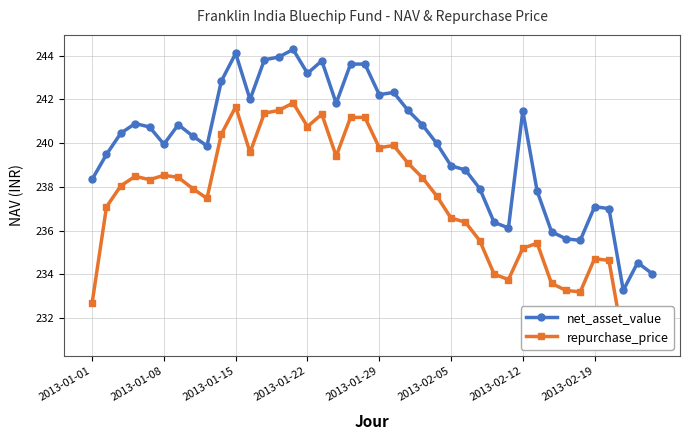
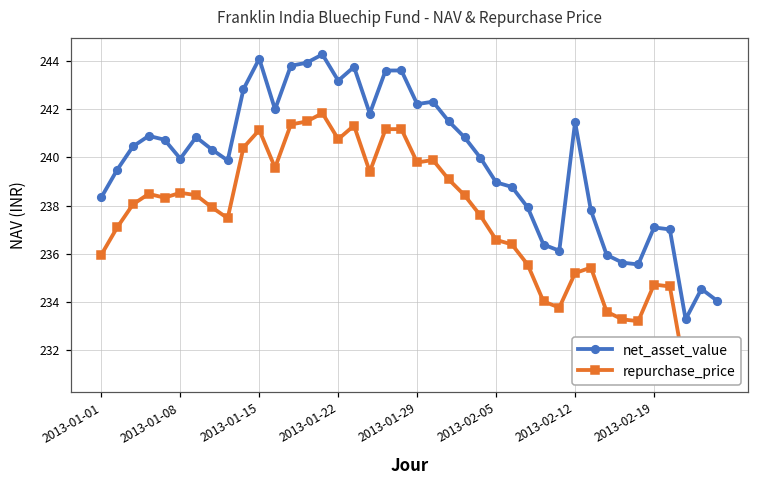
  {
    "net_asset_value": {
      "2013-01-01": 238.3,
      "2013-01-08": 240.0,
      "2013-01-15": 244.1,
      "2013-01-22": 243.2,
      "2013-01-29": 242.2,
      "2013-02-05": 239.0,
      "2013-02-12": 241.5,
      "2013-02-19": 237.1
    },
    "repurchase_price": {
-     "2013-01-01": 232.7,
+     "2013-01-01": 236.0,
      "2013-01-08": 238.5,
-     "2013-01-15": 241.7,
+     "2013-01-15": 241.1,
      "2013-01-22": 240.8,
      "2013-01-29": 239.8,
      "2013-02-05": 236.6,
      "2013-02-12": 235.2,
      "2013-02-19": 234.7
    }
  }
